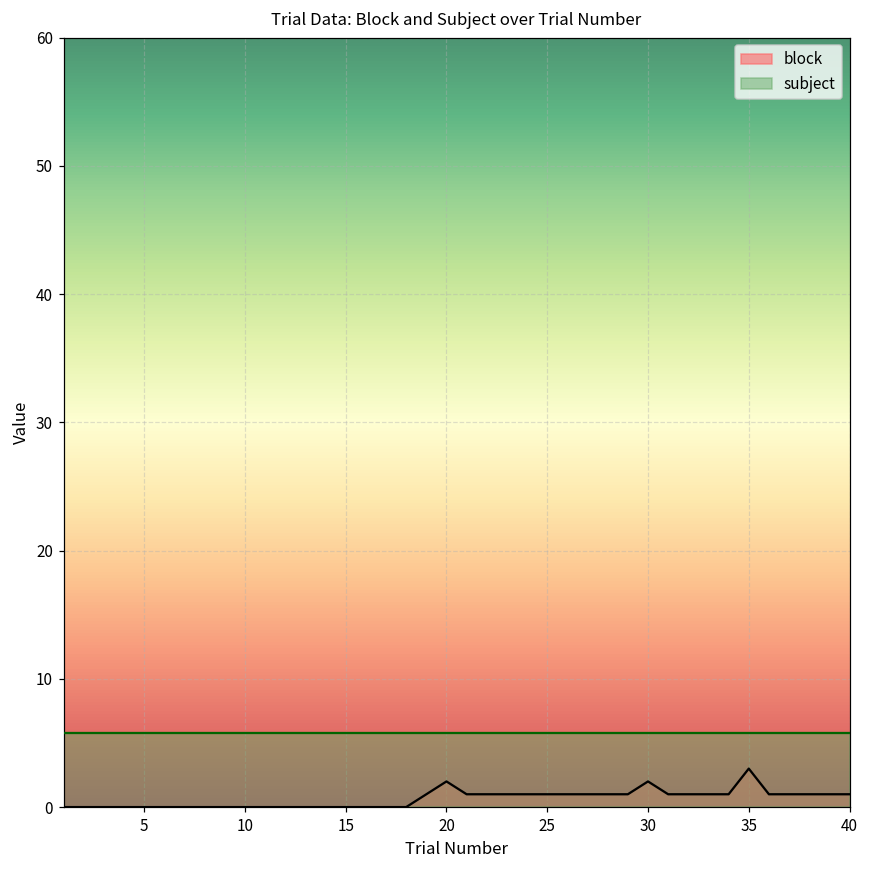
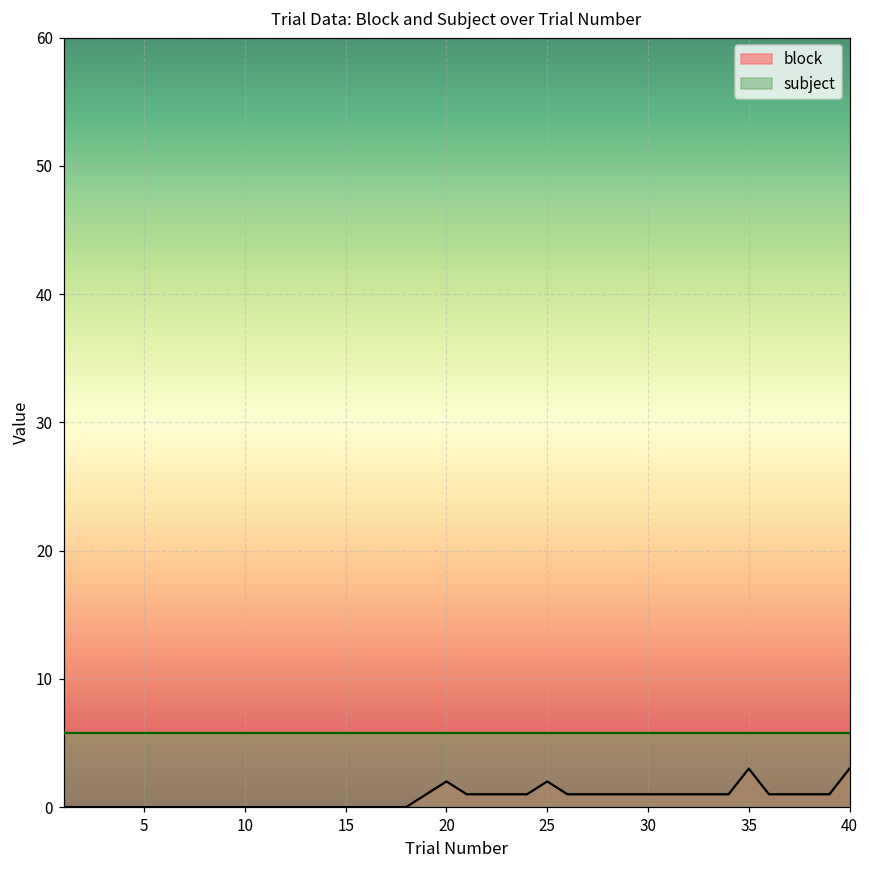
  {
    "block": {
      "5": 0,
      "10": 0,
      "15": 0,
      "20": 2,
-     "25": 1,
-     "30": 2,
+     "25": 2,
+     "30": 1,
      "35": 3,
-     "40": 1
+     "40": 3
    },
    "subject": {
      "5": 6,
      "10": 6,
      "15": 6,
      "20": 6,
      "25": 6,
      "30": 6,
      "35": 6,
      "40": 6
    }
  }
